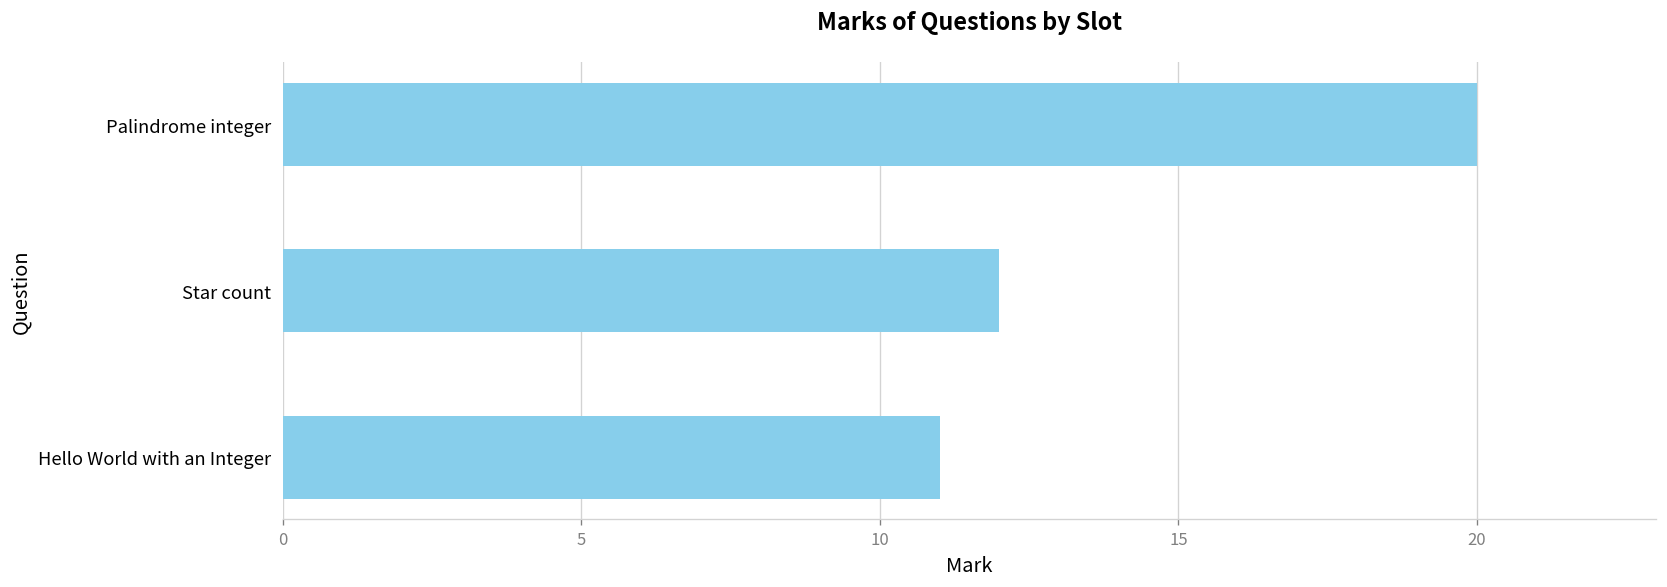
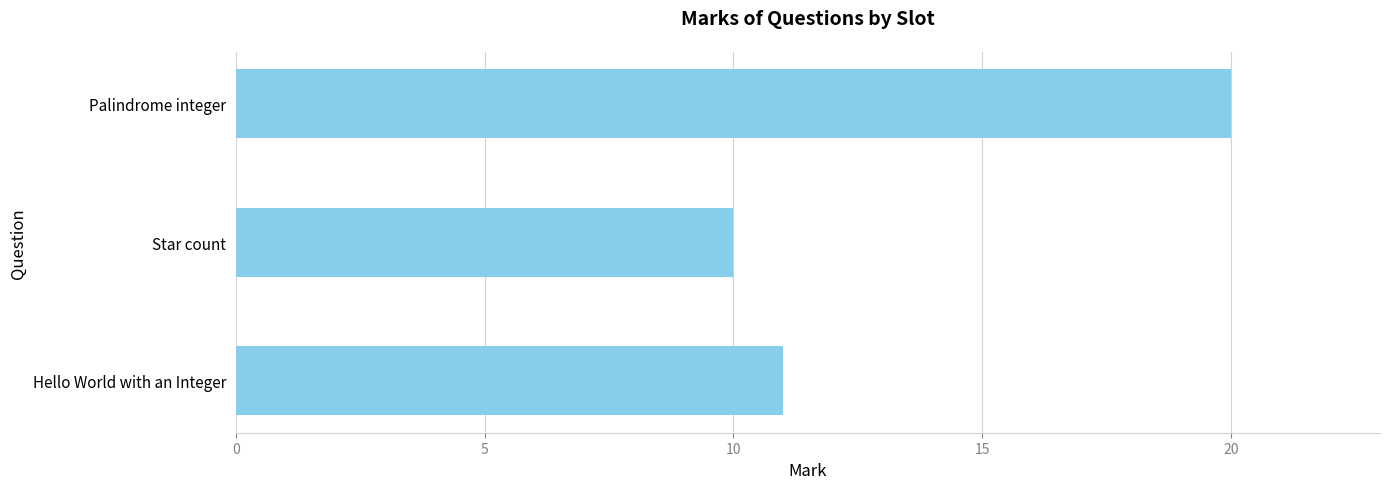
  {
    "Palindrome integer": 20,
-   "Star count": 12,
+   "Star count": 10,
    "Hello World with an Integer": 11
  }
